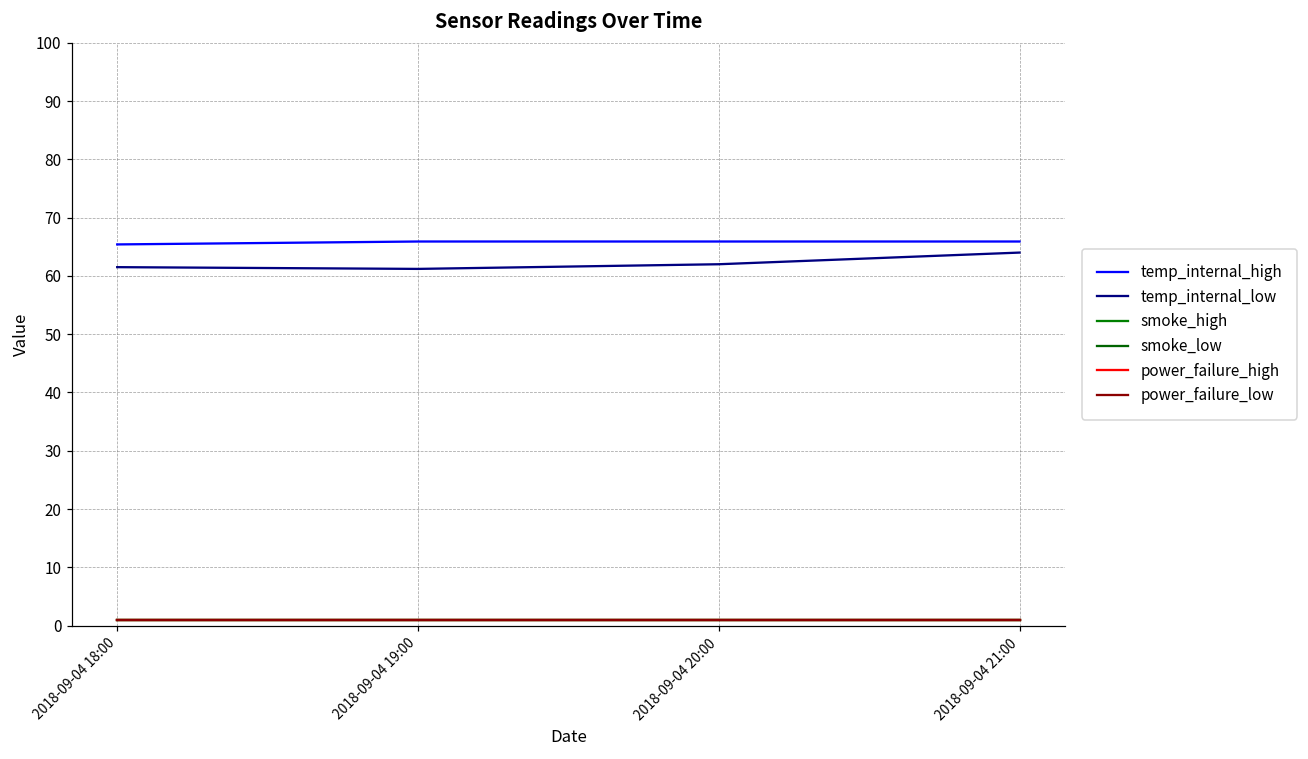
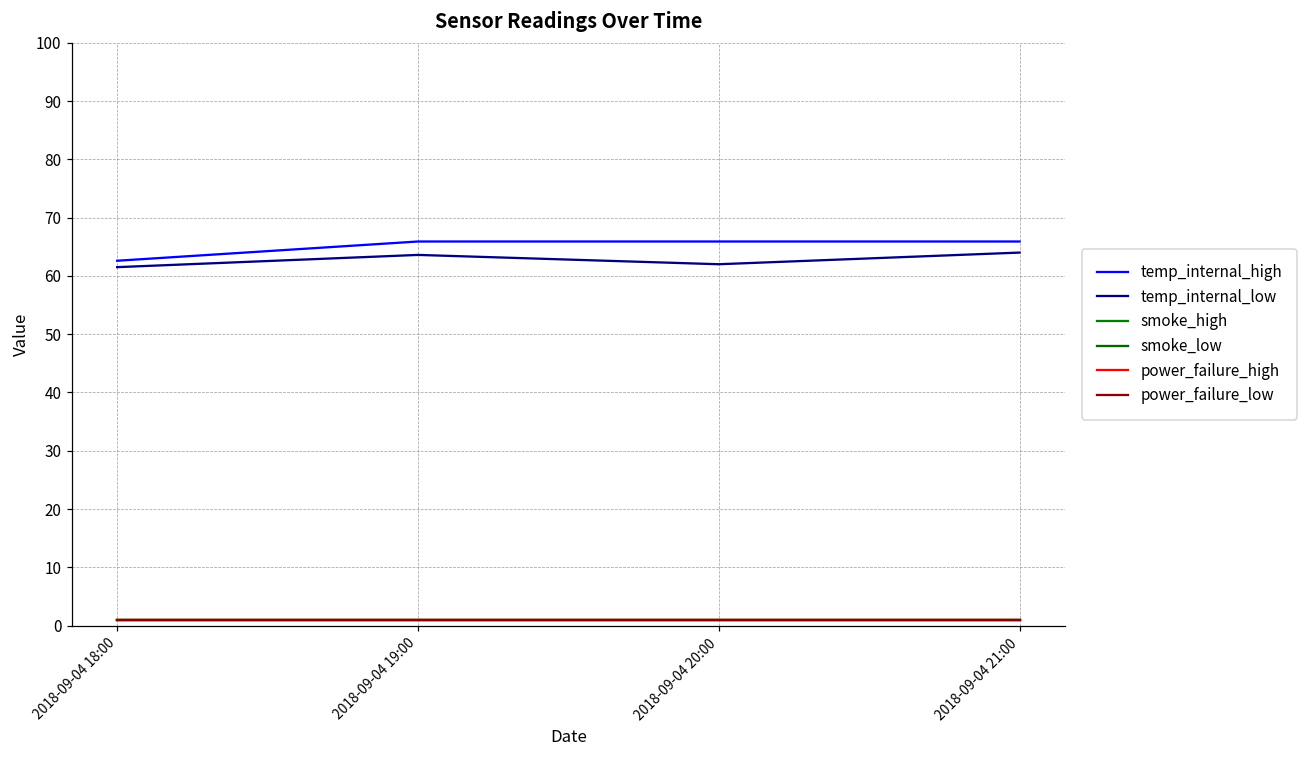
  {
    "temp_internal_high": {
-     "2018-09-04 18:00": 65,
+     "2018-09-04 18:00": 63,
      "2018-09-04 19:00": 66,
      "2018-09-04 20:00": 66,
      "2018-09-04 21:00": 66
    },
    "temp_internal_low": {
      "2018-09-04 18:00": 62,
-     "2018-09-04 19:00": 61,
+     "2018-09-04 19:00": 64,
      "2018-09-04 20:00": 62,
      "2018-09-04 21:00": 64
    },
    "power_failure_low": {
      "2018-09-04 18:00": 1,
      "2018-09-04 19:00": 1,
      "2018-09-04 20:00": 1,
      "2018-09-04 21:00": 1
    }
  }
